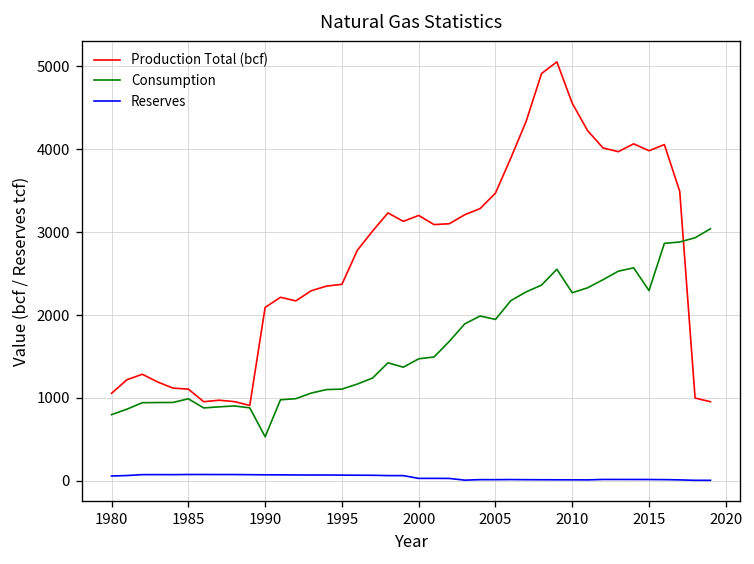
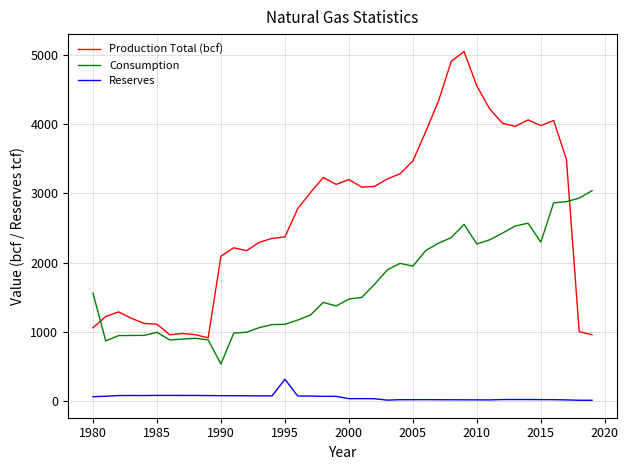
  {
    "Production Total (bcf)": {
      "1980": 1100,
      "1985": 1100,
      "1990": 2100,
      "1995": 2400,
      "2000": 3200,
      "2005": 3500,
      "2010": 4600,
      "2015": 4000
    },
    "Consumption": {
-     "1980": 800,
+     "1980": 1600,
      "1985": 1000,
      "1990": 500,
      "1995": 1100,
      "2000": 1500,
      "2005": 1900,
      "2010": 2300,
      "2015": 2300
    },
    "Reserves": {
      "1980": 100,
      "1985": 100,
      "1990": 100,
-     "1995": 100,
+     "1995": 300,
      "2000": 0,
      "2005": 0,
      "2010": 0,
      "2015": 0
    }
  }
